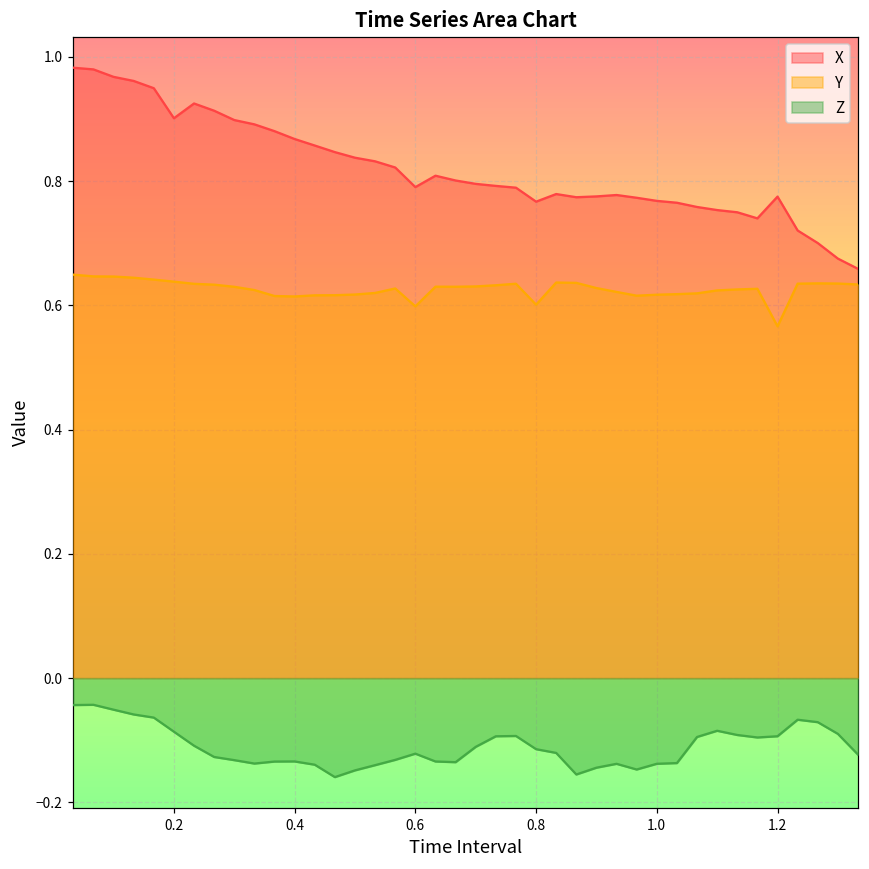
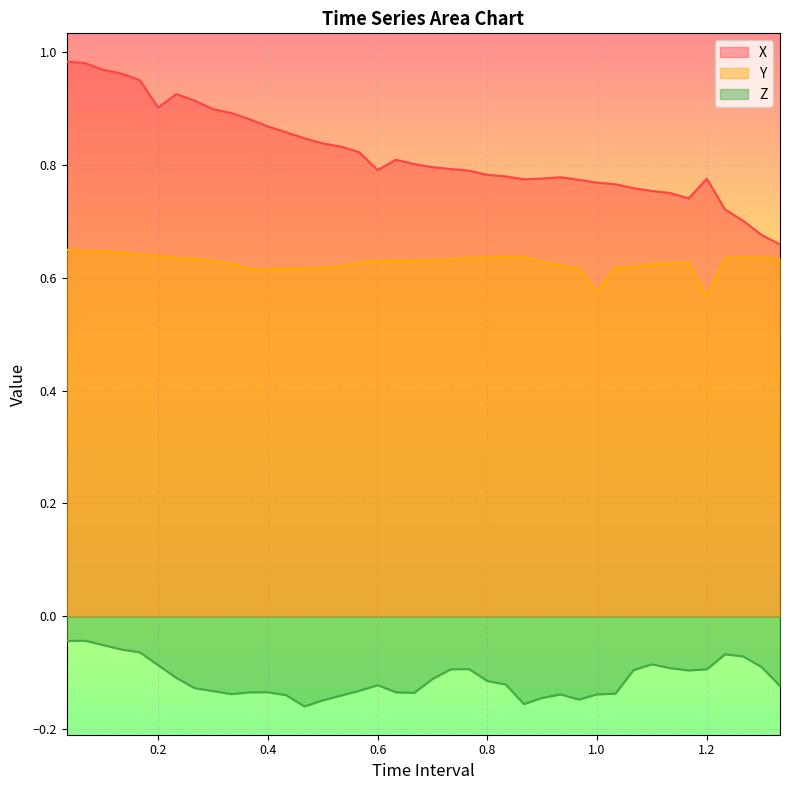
  {
    "X": {
      "0.2": 0.90,
      "0.4": 0.87,
      "0.6": 0.79,
-     "0.8": 0.77,
+     "0.8": 0.78,
      "1.0": 0.77,
      "1.2": 0.77
    },
    "Y": {
      "0.2": 0.64,
      "0.4": 0.61,
-     "0.6": 0.60,
-     "0.8": 0.60,
-     "1.0": 0.62,
+     "0.6": 0.63,
+     "0.8": 0.64,
+     "1.0": 0.57,
      "1.2": 0.57
    }
  }
